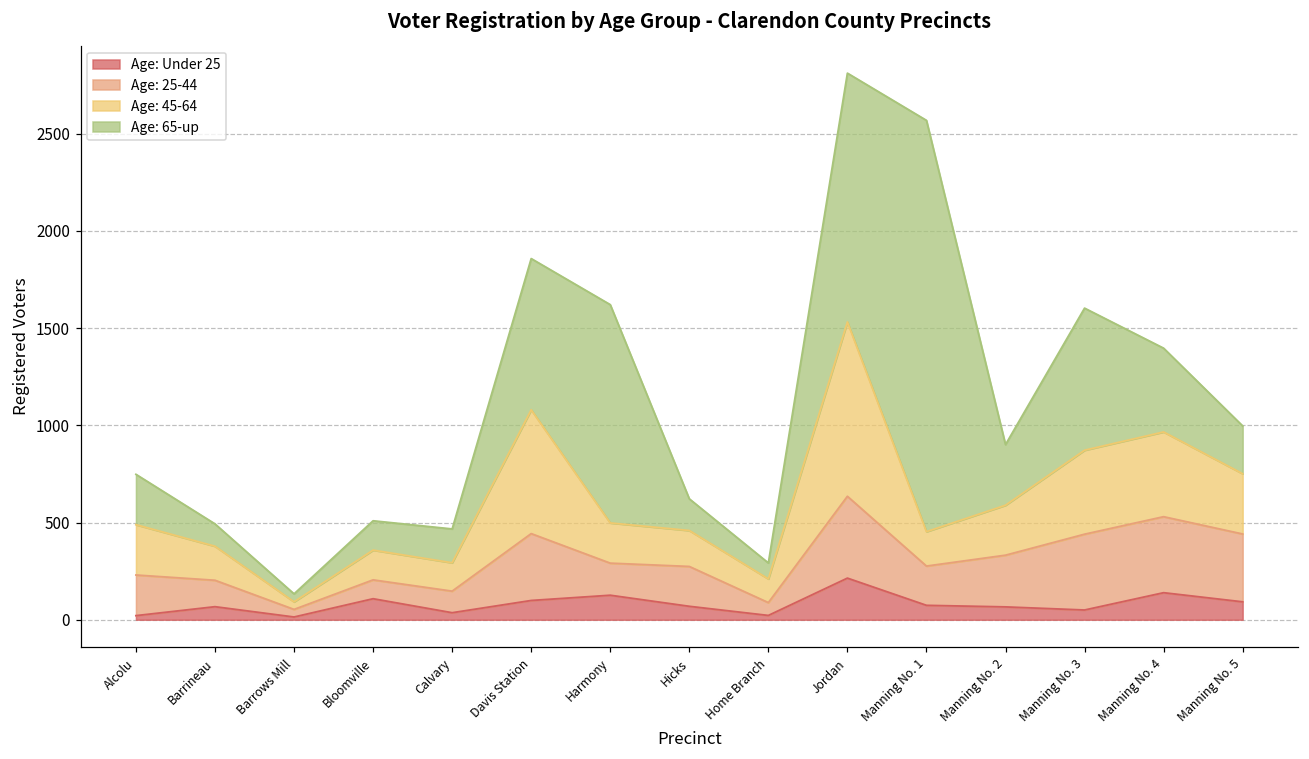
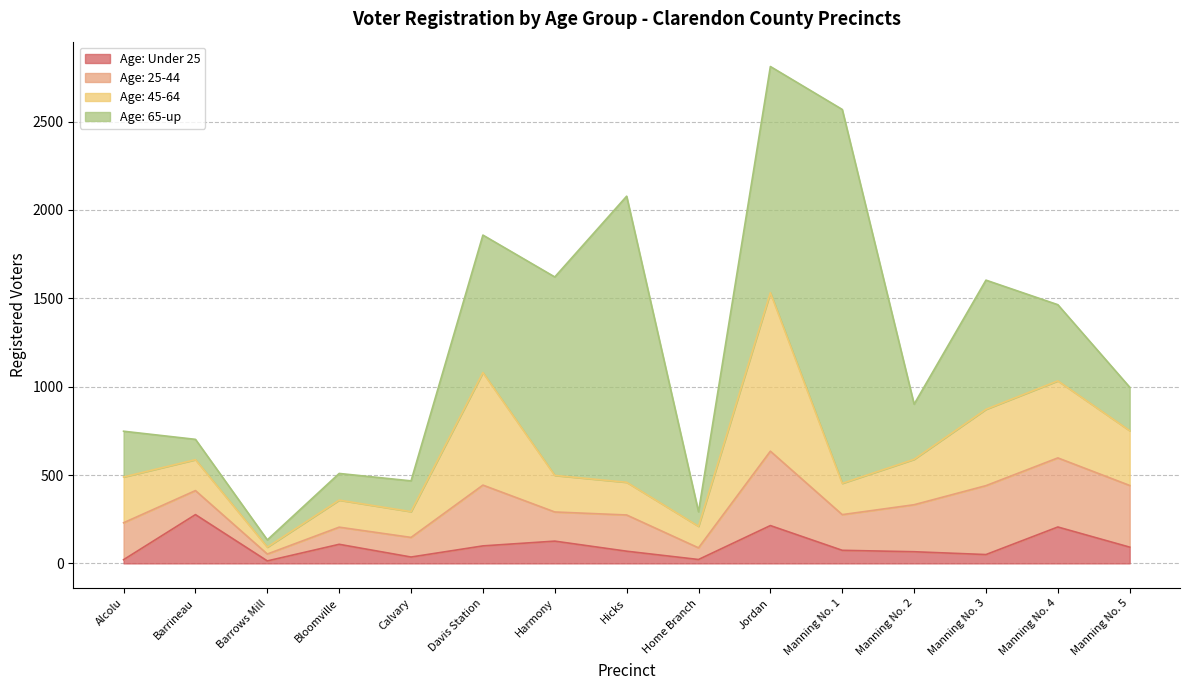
  {
    "Age: Under 25": {
      "Alcolu": 20,
-     "Barrineau": 70,
+     "Barrineau": 280,
      "Barrows Mill": 10,
      "Bloomville": 110,
      "Calvary": 40,
      "Davis Station": 100,
      "Harmony": 130,
      "Hicks": 70,
      "Home Branch": 20,
      "Jordan": 210,
      "Manning No. 1": 70,
      "Manning No. 2": 70,
      "Manning No. 3": 50,
-     "Manning No. 4": 140,
+     "Manning No. 4": 210,
      "Manning No. 5": 90
    },
    "Age: 65-up": {
      "Alcolu": 260,
      "Barrineau": 120,
      "Barrows Mill": 40,
      "Bloomville": 150,
      "Calvary": 170,
      "Davis Station": 780,
      "Harmony": 1120,
-     "Hicks": 160,
+     "Hicks": 1620,
      "Home Branch": 80,
      "Jordan": 1280,
      "Manning No. 1": 2120,
      "Manning No. 2": 310,
      "Manning No. 3": 730,
      "Manning No. 4": 430,
      "Manning No. 5": 250
    }
  }
